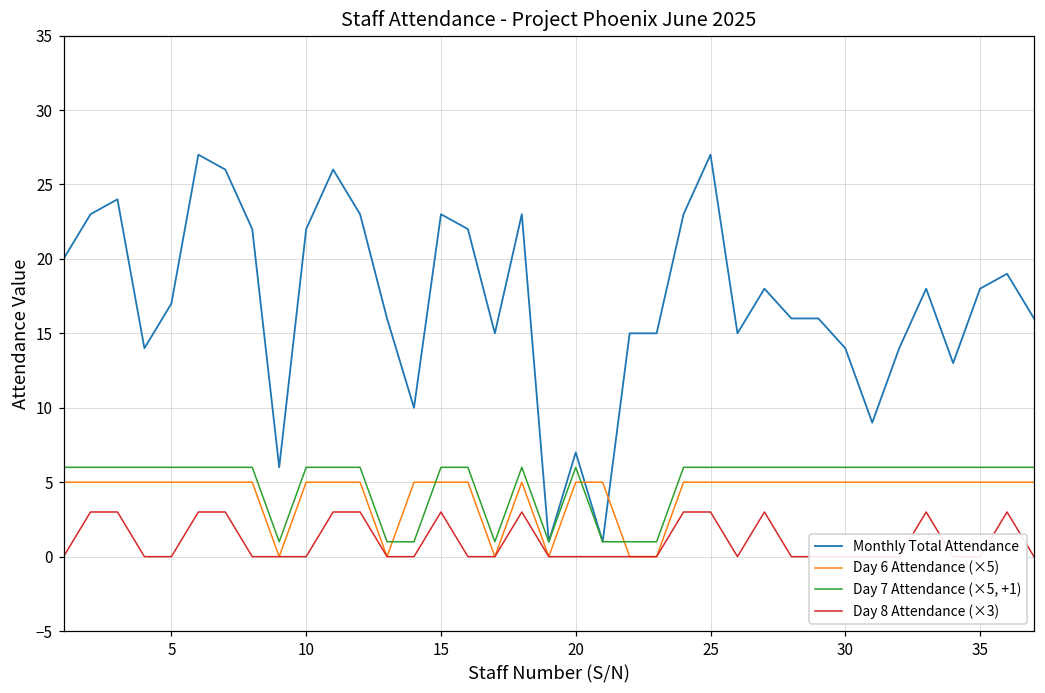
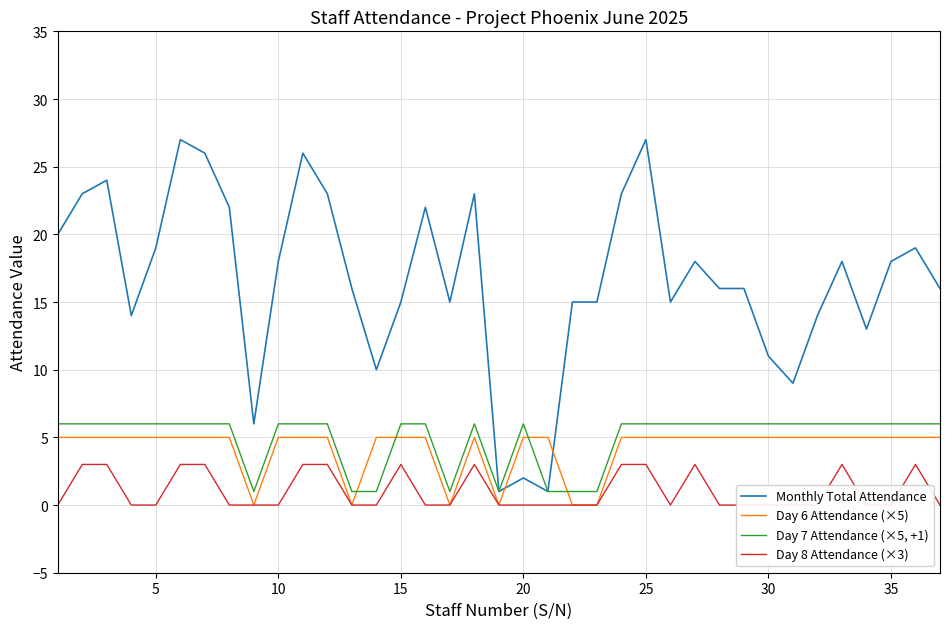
  {
    "Monthly Total Attendance": {
-     "5": 17,
-     "10": 22,
-     "15": 23,
-     "20": 7,
+     "5": 19,
+     "10": 18,
+     "15": 15,
+     "20": 2,
      "25": 27,
-     "30": 14,
+     "30": 11,
      "35": 18
    },
    "Day 6 Attendance (×5)": {
      "5": 5,
      "10": 5,
      "15": 5,
      "20": 5,
      "25": 5,
      "30": 5,
      "35": 5
    },
    "Day 7 Attendance (×5, +1)": {
      "5": 6,
      "10": 6,
      "15": 6,
      "20": 6,
      "25": 6,
      "30": 6,
      "35": 6
    },
    "Day 8 Attendance (×3)": {
      "5": 0,
      "10": 0,
      "15": 3,
      "20": 0,
      "25": 3
    }
  }
